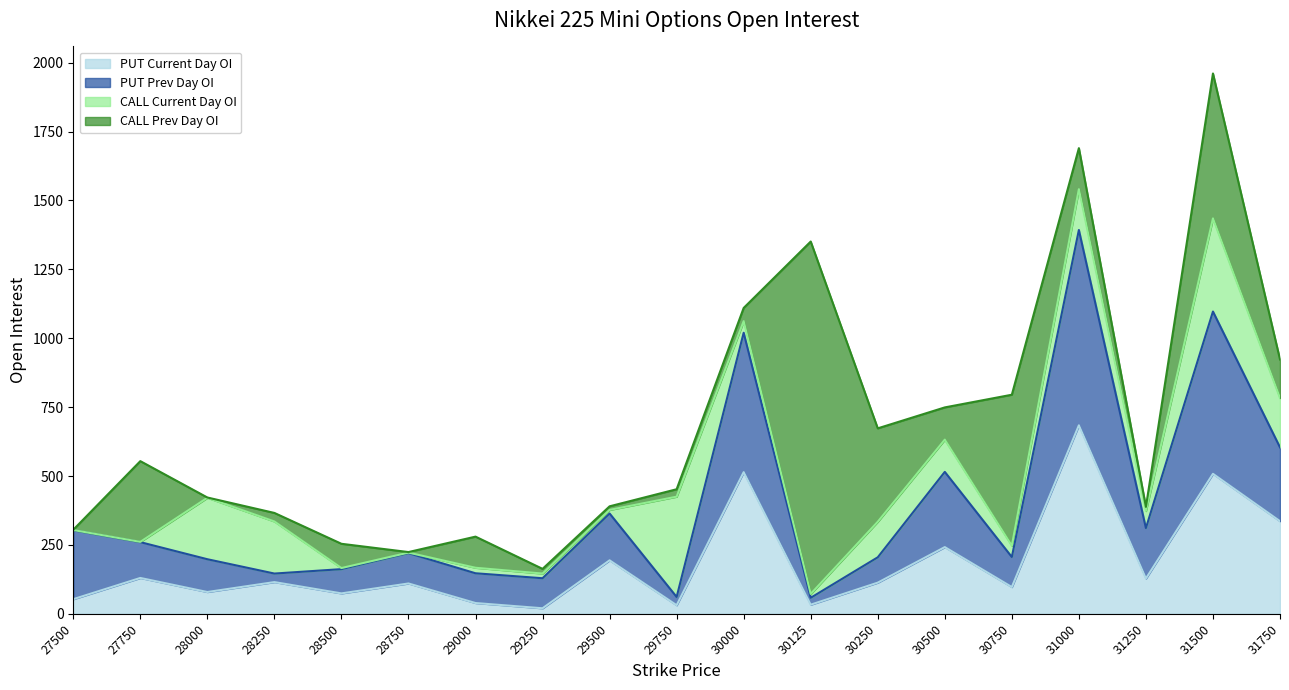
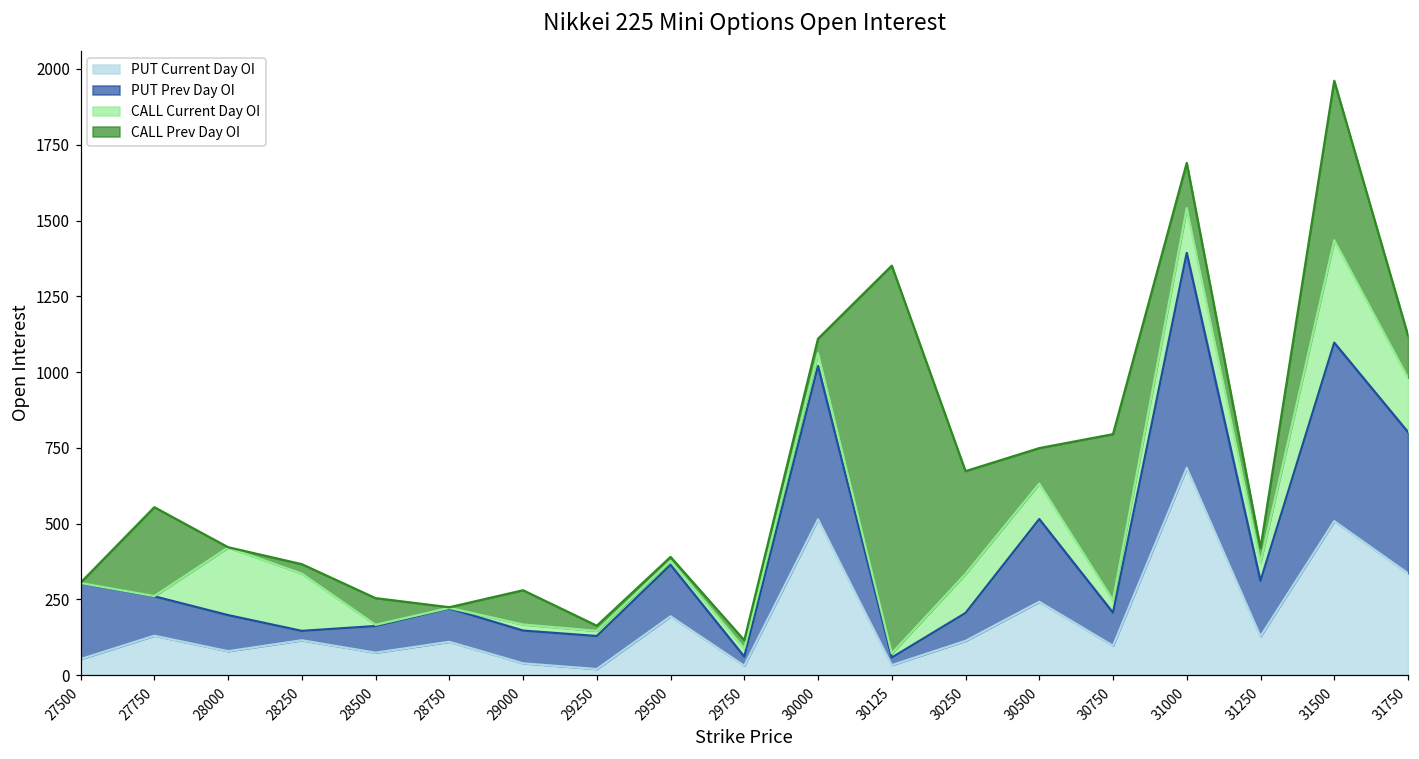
  {
    "PUT Current Day OI": {
      "27500": 50,
      "27750": 130,
      "28000": 80,
      "28250": 120,
      "28500": 70,
      "28750": 110,
      "29000": 40,
      "29250": 20,
      "29500": 190,
      "29750": 30,
      "30000": 510,
      "30125": 30,
      "30250": 110,
      "30500": 240,
      "30750": 100,
      "31000": 680,
      "31250": 130,
      "31500": 510,
      "31750": 340
    },
    "PUT Prev Day OI": {
      "28000": 120,
      "28250": 30,
      "29000": 110,
      "29250": 110,
      "29500": 170,
      "29750": 30,
      "30000": 510,
      "30125": 30,
      "30250": 90,
      "30500": 270,
      "30750": 110,
      "31000": 710,
      "31250": 180,
      "31500": 590,
-     "31750": 270
+     "31750": 470
    },
    "CALL Current Day OI": {
      "28250": 190,
      "29000": 20,
      "29250": 20,
      "29500": 10,
-     "29750": 360,
+     "29750": 30,
      "30000": 40,
      "30125": 10,
      "30250": 130,
      "30500": 120,
      "30750": 40,
      "31000": 150,
      "31250": 60,
      "31500": 340,
      "31750": 180
    },
    "CALL Prev Day OI": {
      "27750": 290,
      "28250": 30,
      "28500": 90,
      "29000": 110,
      "29250": 20,
      "29500": 10,
      "29750": 30,
      "30000": 50,
      "30125": 1280,
      "30250": 340,
      "30500": 120,
      "30750": 550,
      "31000": 150,
-     "31250": 20,
+     "31250": 50,
      "31500": 530,
      "31750": 140
    }
  }
